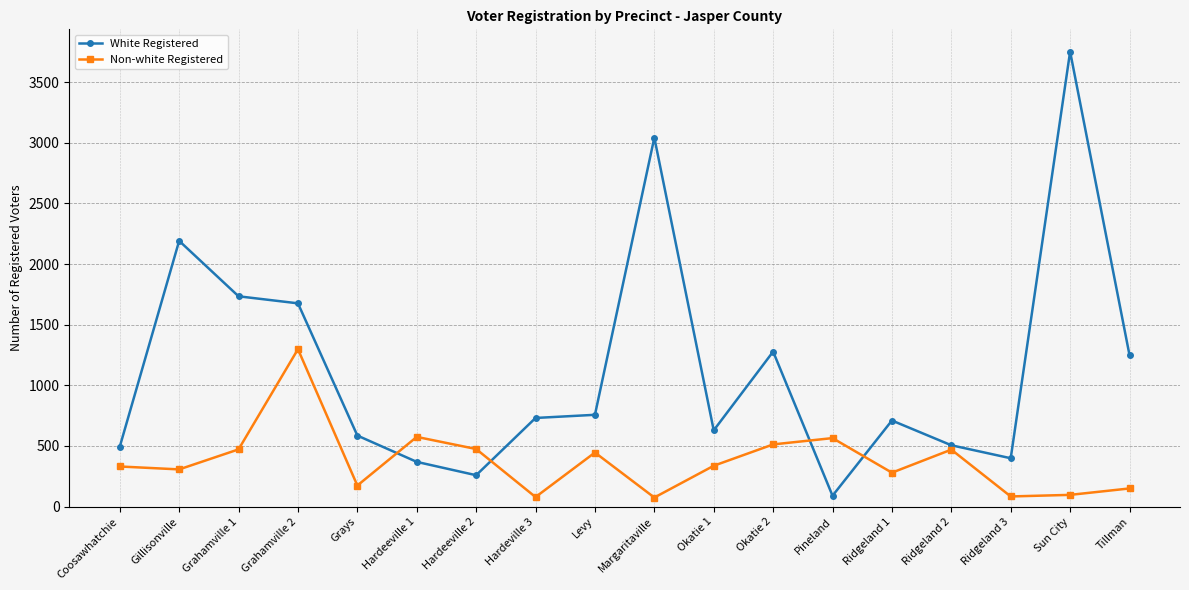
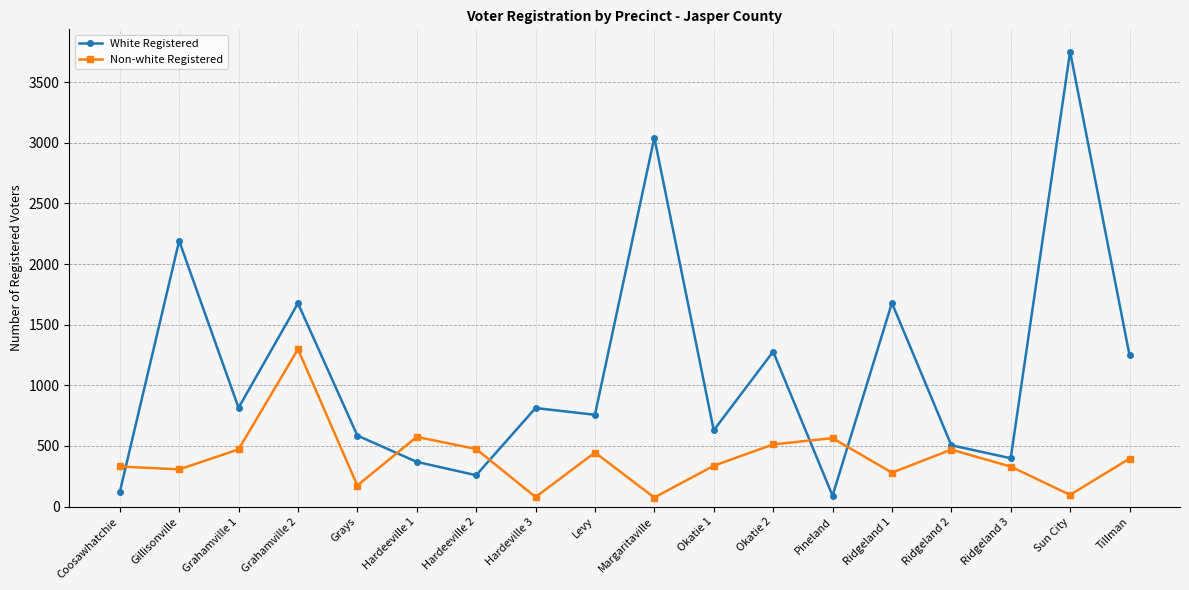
  {
    "White Registered": {
-     "Coosawhatchie": 490,
+     "Coosawhatchie": 120,
      "Gillisonville": 2190,
-     "Grahamville 1": 1730,
+     "Grahamville 1": 820,
      "Grahamville 2": 1680,
      "Grays": 590,
      "Hardeeville 1": 370,
      "Hardeeville 2": 260,
-     "Hardeville 3": 730,
+     "Hardeville 3": 810,
      "Levy": 760,
      "Margaritaville": 3040,
      "Okatie 1": 630,
      "Okatie 2": 1280,
      "Pineland": 90,
-     "Ridgeland 1": 710,
+     "Ridgeland 1": 1680,
      "Ridgeland 2": 510,
      "Ridgeland 3": 400,
      "Sun City": 3750,
      "Tillman": 1250
    },
    "Non-white Registered": {
      "Coosawhatchie": 330,
      "Gillisonville": 310,
      "Grahamville 1": 470,
      "Grahamville 2": 1300,
      "Grays": 170,
      "Hardeeville 1": 580,
      "Hardeeville 2": 480,
      "Hardeville 3": 80,
      "Levy": 450,
      "Margaritaville": 80,
      "Okatie 1": 340,
      "Okatie 2": 510,
      "Pineland": 570,
      "Ridgeland 1": 280,
      "Ridgeland 2": 470,
-     "Ridgeland 3": 80,
+     "Ridgeland 3": 330,
      "Sun City": 100,
-     "Tillman": 150
+     "Tillman": 400
    }
  }
